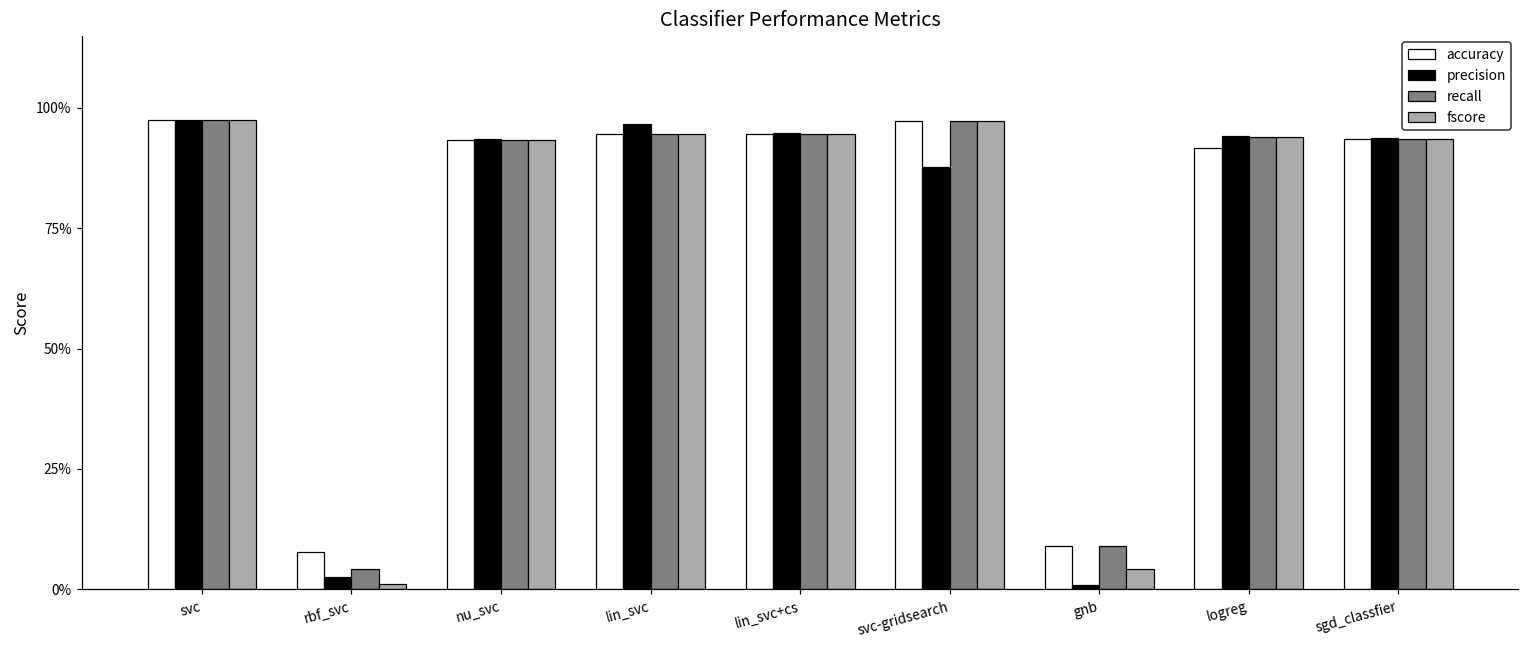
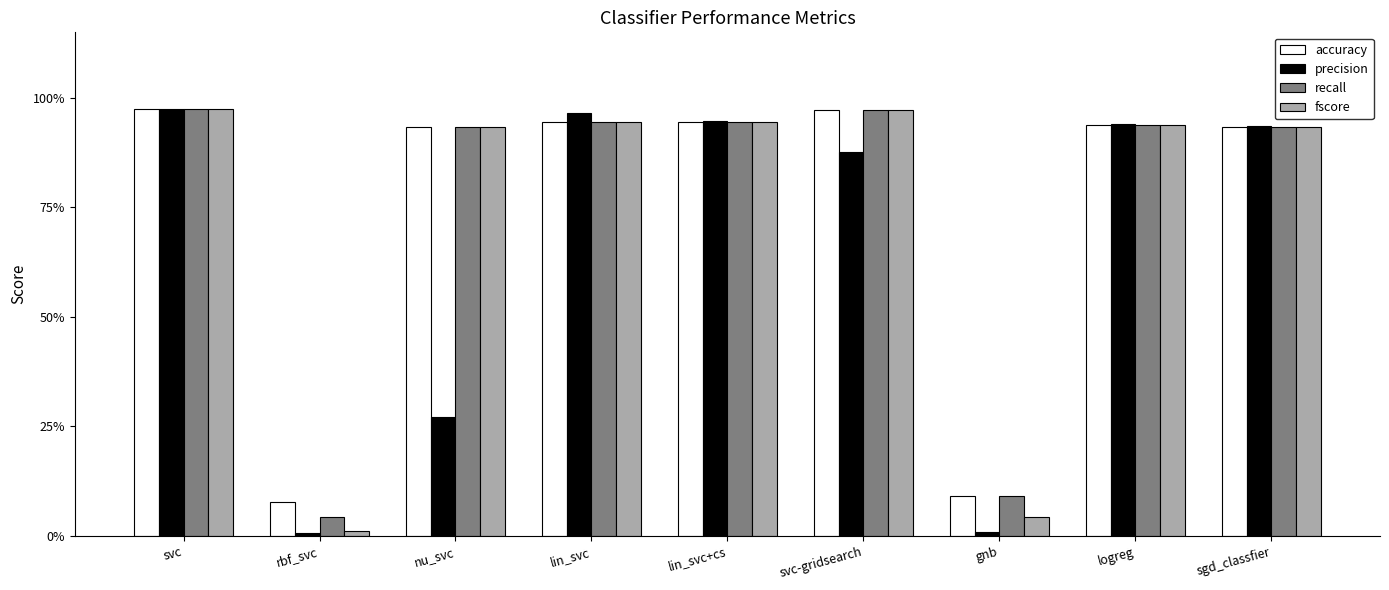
  {
    "accuracy": {
      "svc": "97%",
      "rbf_svc": "8%",
      "nu_svc": "93%",
      "lin_svc": "95%",
      "lin_svc+cs": "95%",
      "svc-gridsearch": "97%",
      "gnb": "9%",
-     "logreg": "92%",
+     "logreg": "94%",
      "sgd_classfier": "93%"
    },
    "precision": {
      "svc": "98%",
-     "rbf_svc": "2%",
-     "nu_svc": "94%",
+     "rbf_svc": "1%",
+     "nu_svc": "27%",
      "lin_svc": "97%",
      "lin_svc+cs": "95%",
      "svc-gridsearch": "88%",
      "gnb": "1%",
      "logreg": "94%",
      "sgd_classfier": "94%"
    },
    "recall": {
      "svc": "97%",
      "rbf_svc": "4%",
      "nu_svc": "93%",
      "lin_svc": "95%",
      "lin_svc+cs": "95%",
      "svc-gridsearch": "97%",
      "gnb": "9%",
      "logreg": "94%",
      "sgd_classfier": "93%"
    },
    "fscore": {
      "svc": "97%",
      "rbf_svc": "1%",
      "nu_svc": "93%",
      "lin_svc": "95%",
      "lin_svc+cs": "95%",
      "svc-gridsearch": "97%",
      "gnb": "4%",
      "logreg": "94%",
      "sgd_classfier": "93%"
    }
  }
